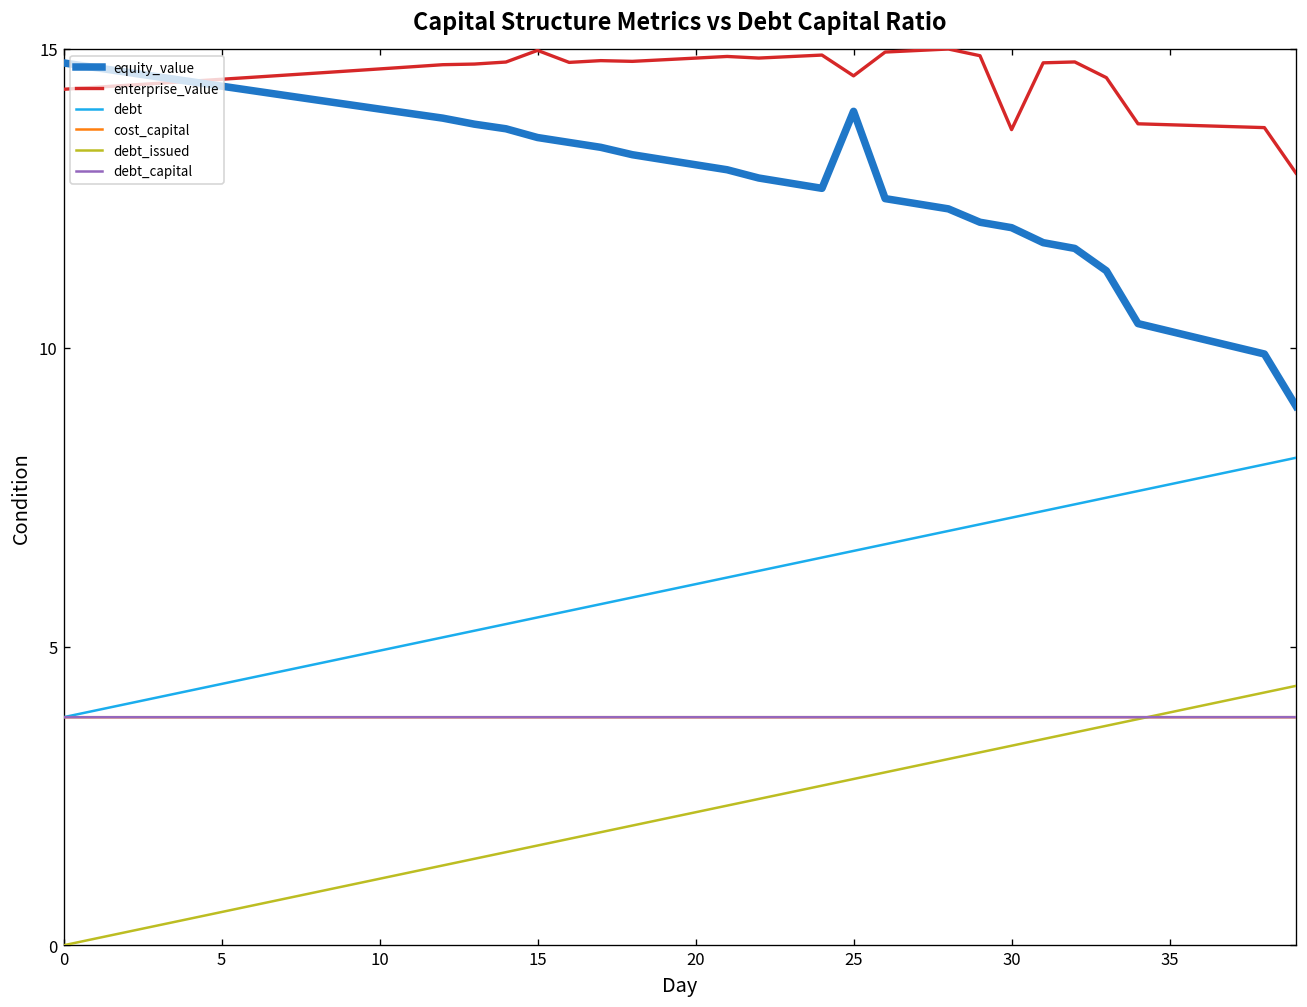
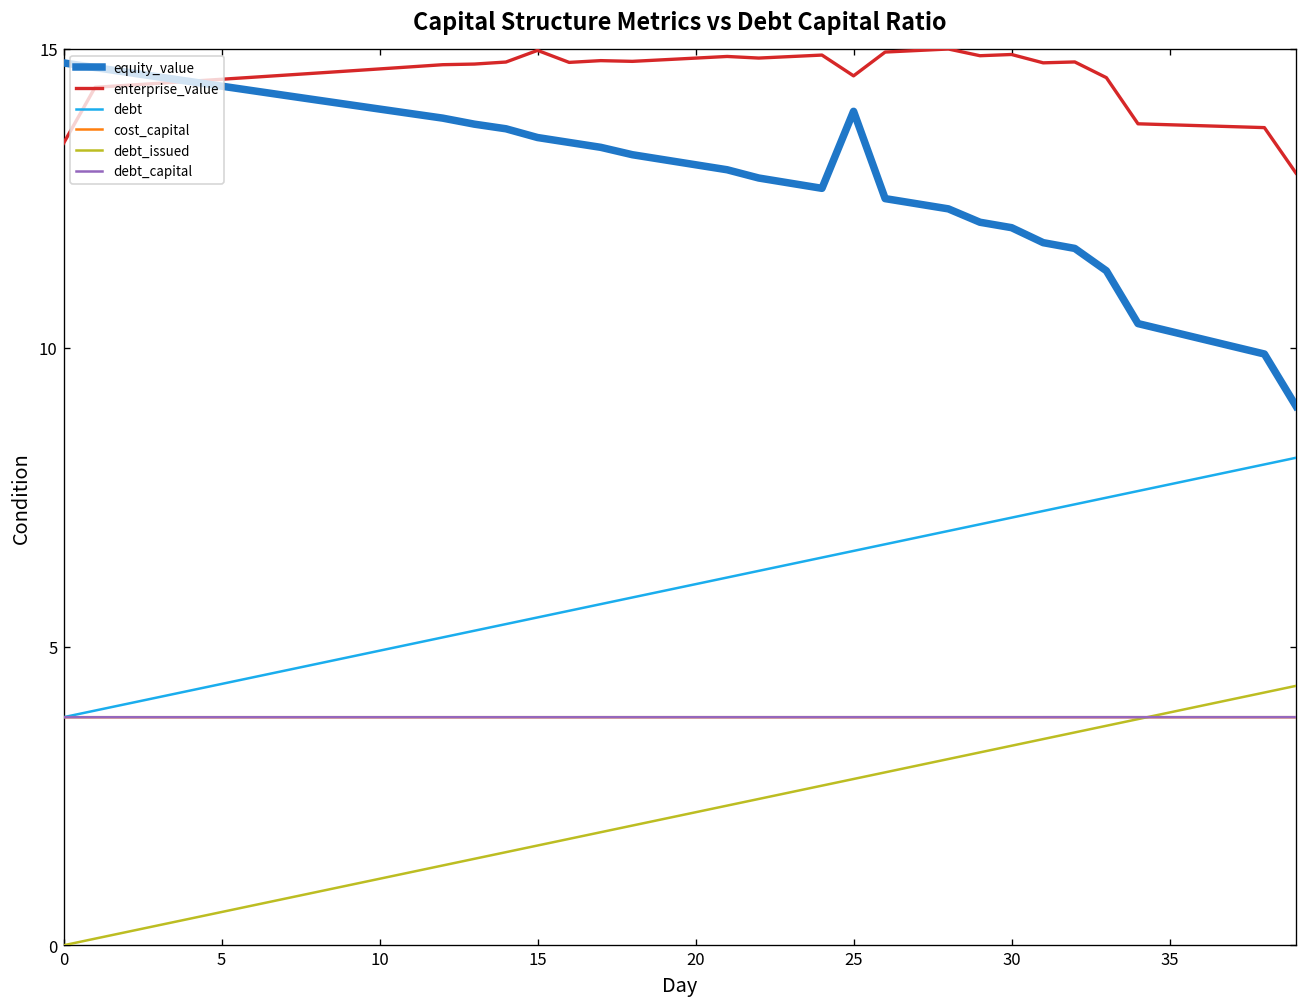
  {
    "equity_value": {
      "0": 14.8,
      "10": 14.0,
      "15": 13.5,
      "20": 13.1,
      "25": 14.0,
      "30": 12.0,
      "35": 10.3
    },
    "enterprise_value": {
-     "0": 14.3,
+     "0": 13.4,
      "10": 14.7,
      "15": 15.0,
      "20": 14.8,
      "25": 14.6,
-     "30": 13.7,
+     "30": 14.9,
      "35": 13.7
    },
    "debt": {
      "5": 4.4,
      "10": 4.9,
      "15": 5.5,
      "20": 6.0,
      "25": 6.6,
      "30": 7.2,
      "35": 7.7
    },
    "debt_capital": {
      "5": 3.8,
      "10": 3.8,
      "15": 3.8,
      "20": 3.8,
      "25": 3.8,
      "30": 3.8,
      "35": 3.8
    },
    "debt_issued": {
      "0": 0.0,
      "5": 0.6,
      "10": 1.1,
      "15": 1.7,
      "20": 2.2,
      "25": 2.8,
      "30": 3.3,
      "35": 3.9
    }
  }
